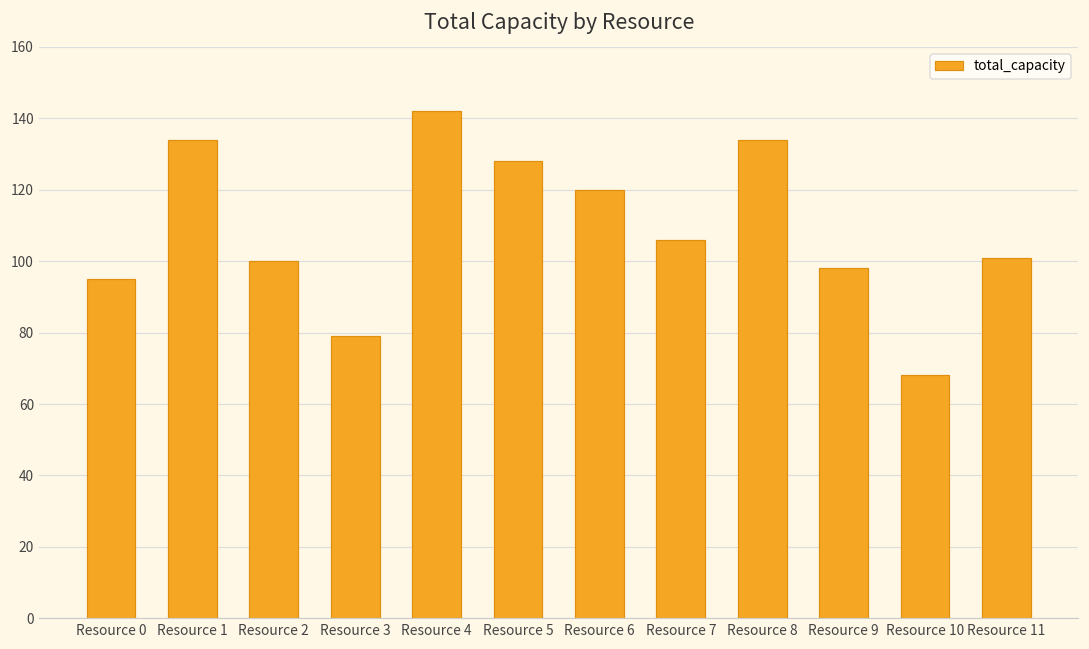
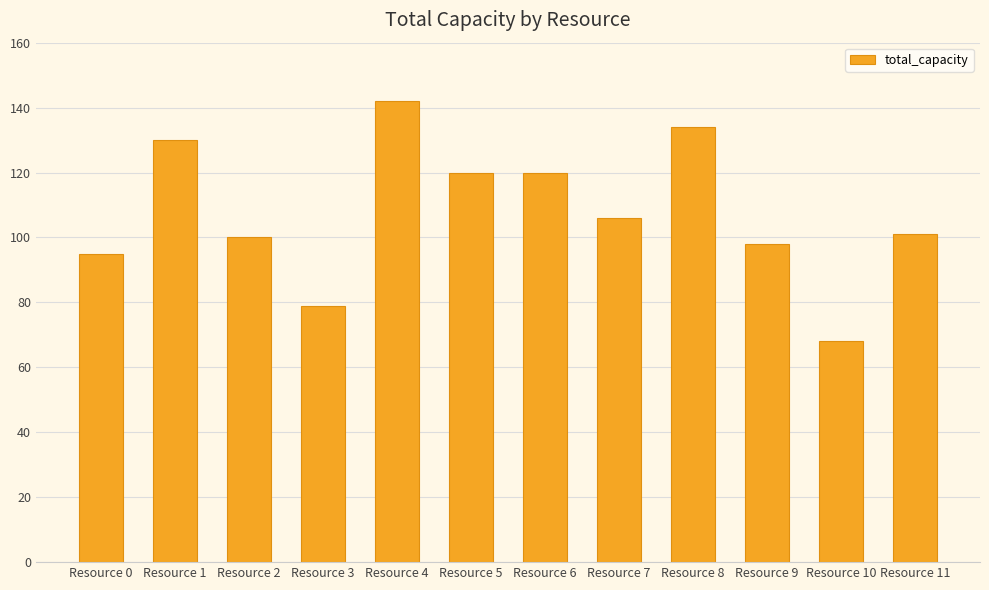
  {
    "Resource 0": 95,
-   "Resource 1": 134,
+   "Resource 1": 130,
    "Resource 2": 100,
    "Resource 3": 79,
    "Resource 4": 142,
-   "Resource 5": 128,
+   "Resource 5": 120,
    "Resource 6": 120,
    "Resource 7": 106,
    "Resource 8": 134,
    "Resource 9": 98,
    "Resource 10": 68,
    "Resource 11": 101
  }
